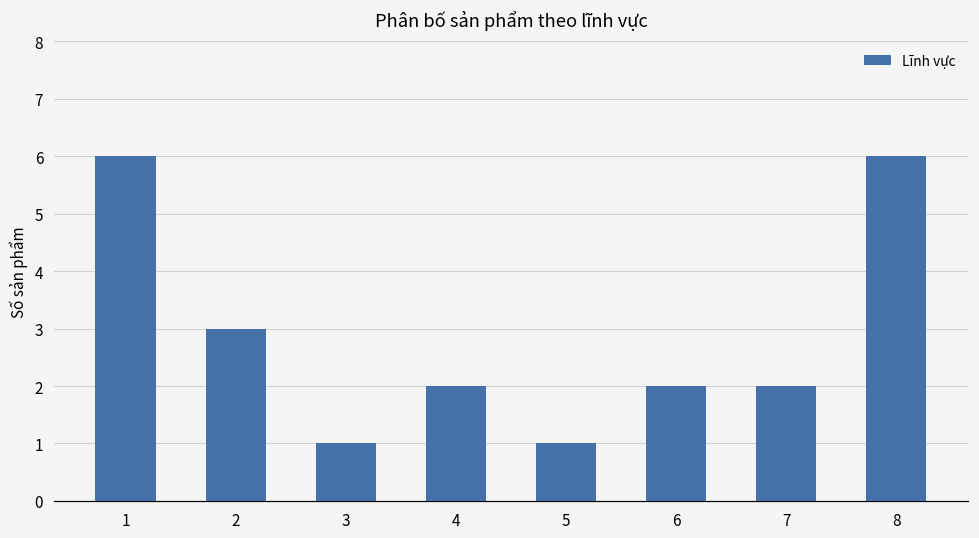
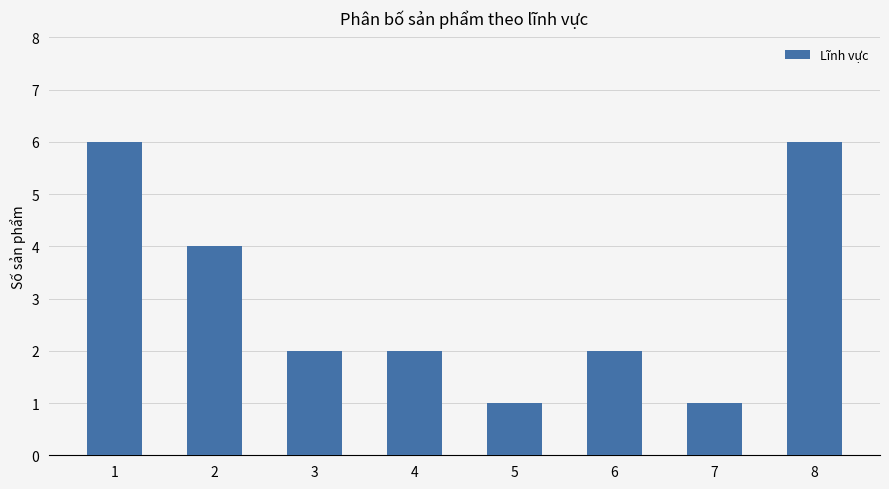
  {
    "1": 6,
-   "2": 3,
-   "3": 1,
+   "2": 4,
+   "3": 2,
    "4": 2,
    "5": 1,
    "6": 2,
-   "7": 2,
+   "7": 1,
    "8": 6
  }
